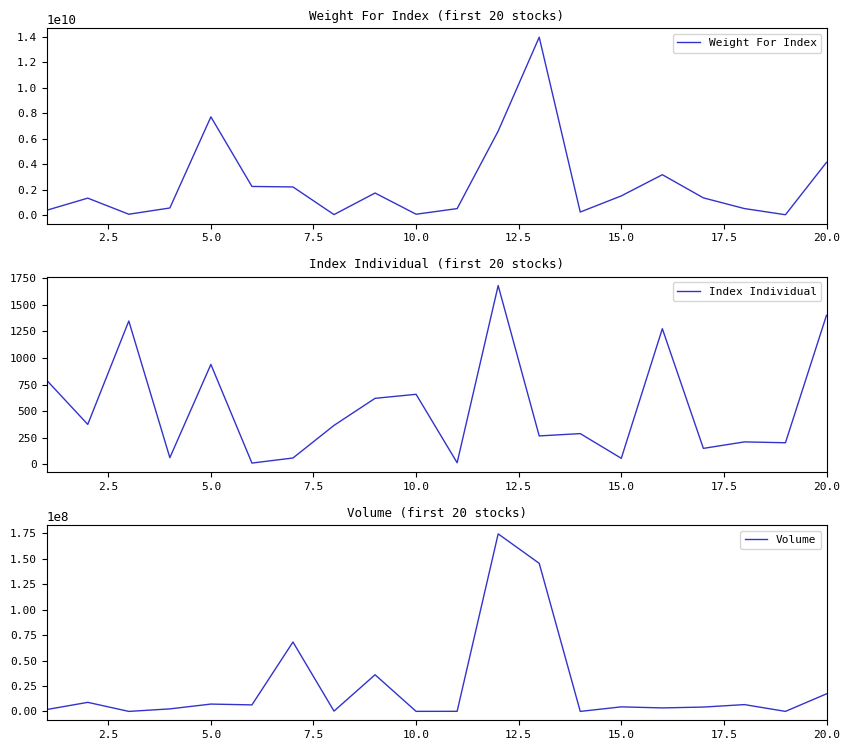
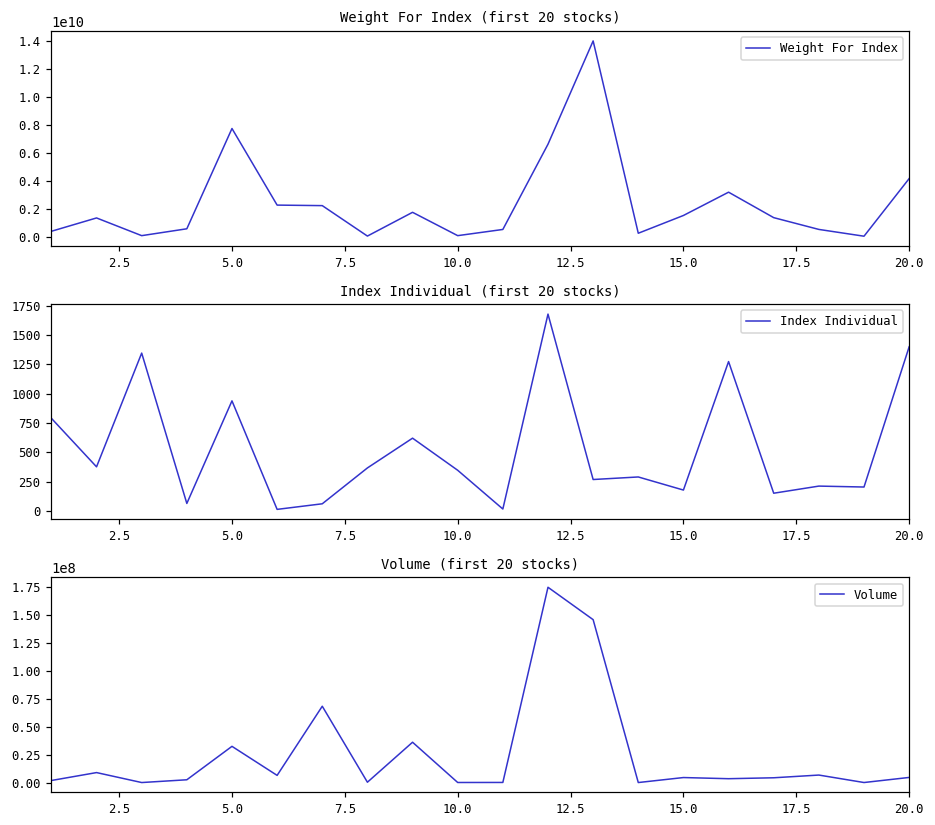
  {
    "Weight For Index (first 20 stocks)": {
      "5.0": 7700000000,
      "10.0": 100000000,
      "15.0": 1500000000,
      "20.0": 4200000000
    },
    "Index Individual (first 20 stocks)": {
      "5.0": 940,
-     "10.0": 660,
-     "15.0": 60,
+     "10.0": 350,
+     "15.0": 180,
      "20.0": 1400
    },
    "Volume (first 20 stocks)": {
-     "5.0": 7000000,
+     "5.0": 32000000,
      "10.0": 0,
      "15.0": 4000000,
-     "20.0": 17000000
+     "20.0": 5000000
    }
  }
